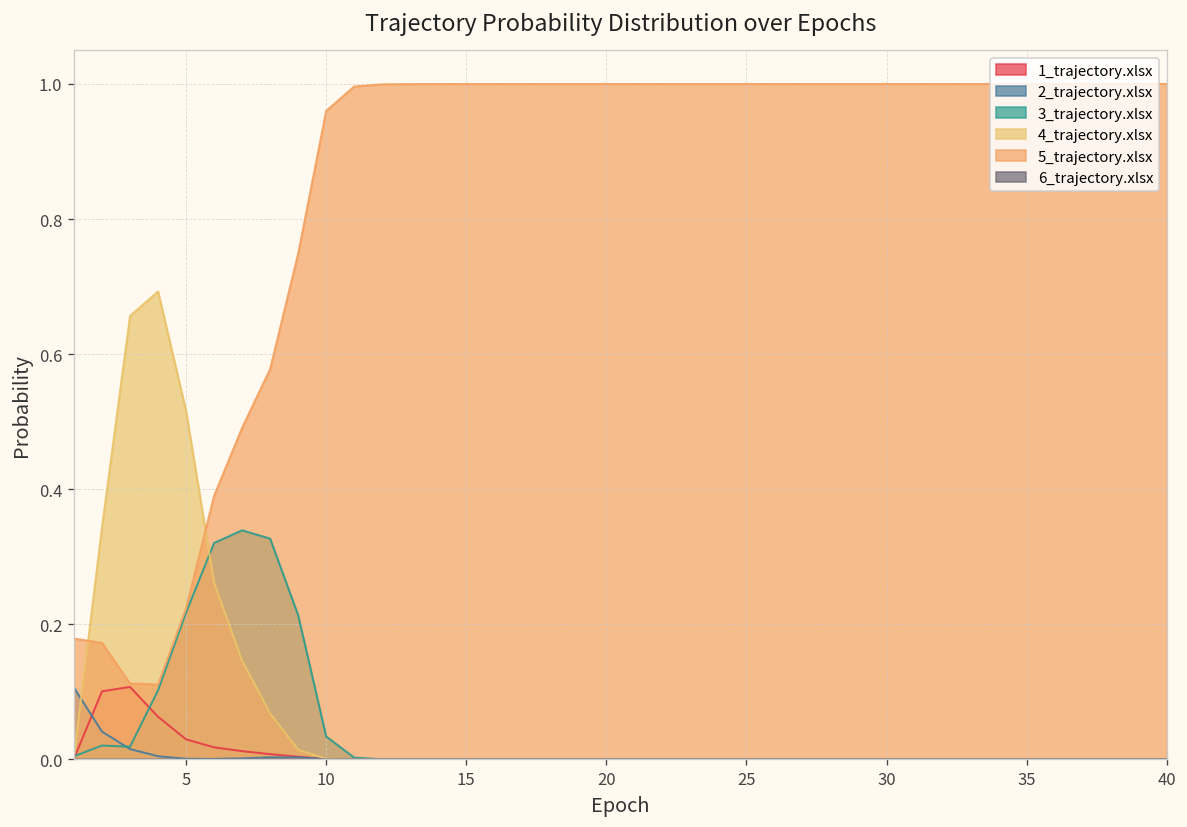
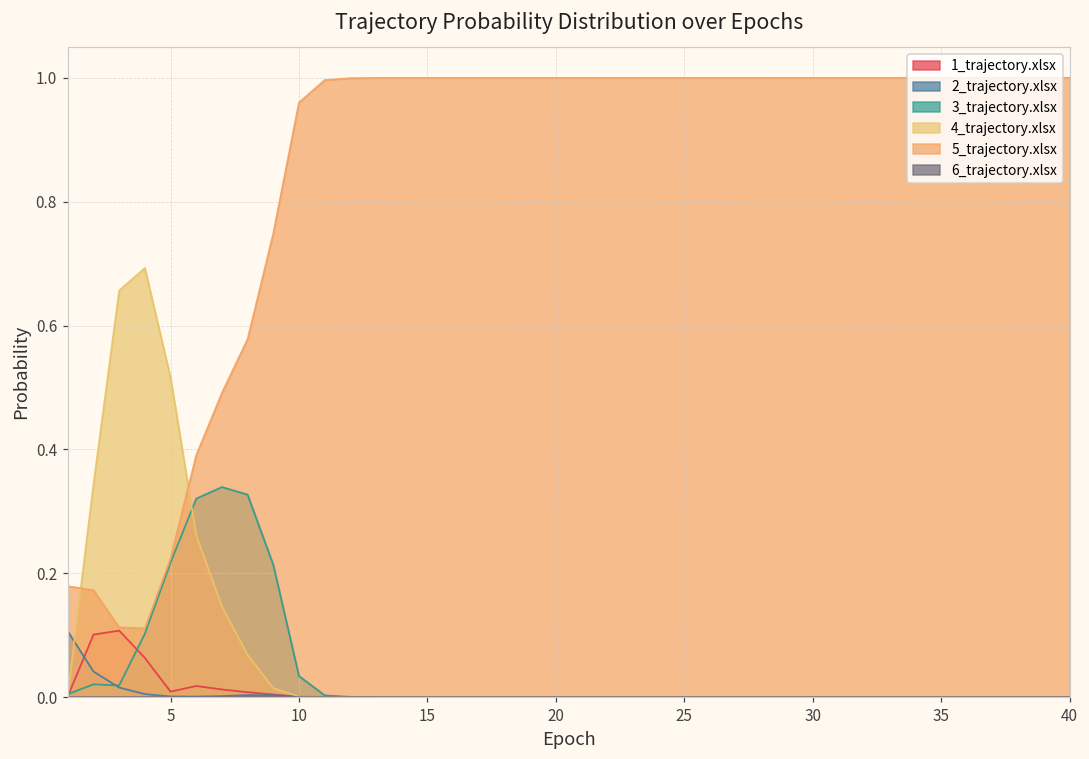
  {
    "1_trajectory.xlsx": {
-     "5": 0.03
+     "5": 0.01
    }
  }
